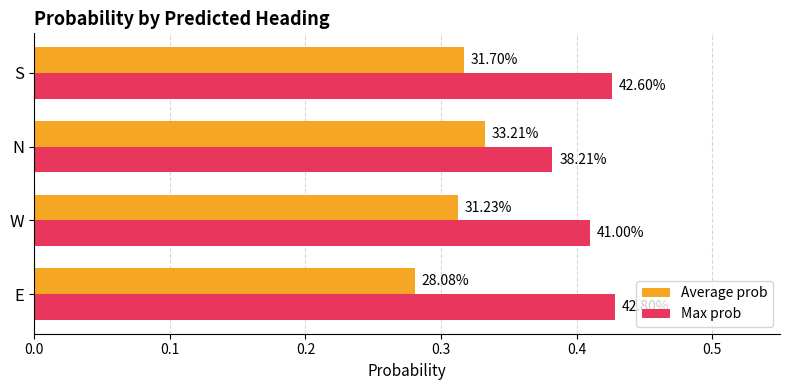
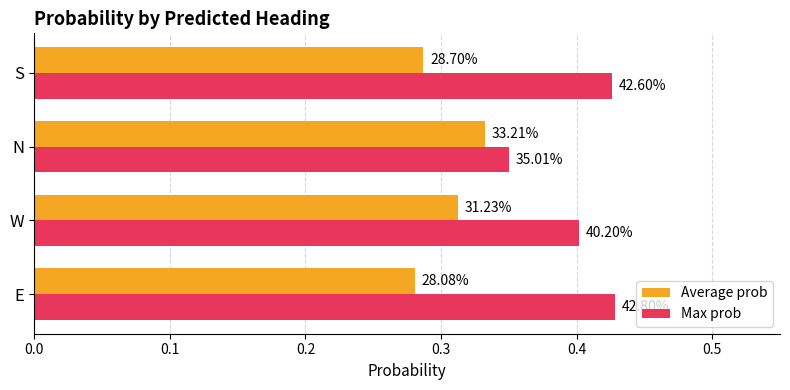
  {
    "Average prob": {
-     "S": "31.70%",
+     "S": "28.70%",
      "N": "33.21%",
      "W": "31.23%",
      "E": "28.08%"
    },
    "Max prob": {
      "S": "42.60%",
-     "N": "38.21%",
-     "W": "41.00%"
+     "N": "35.01%",
+     "W": "40.20%"
    }
  }
